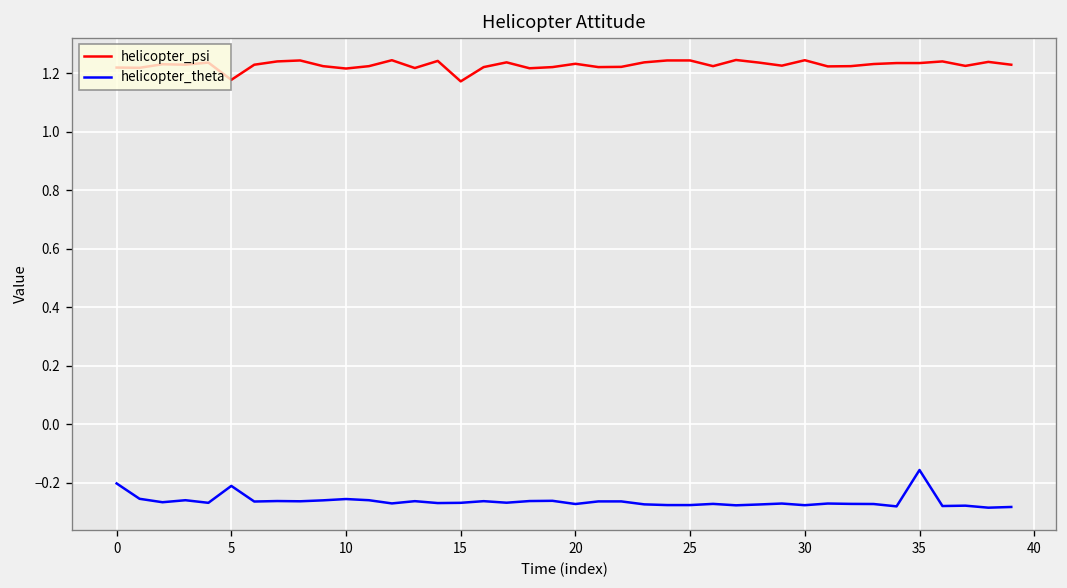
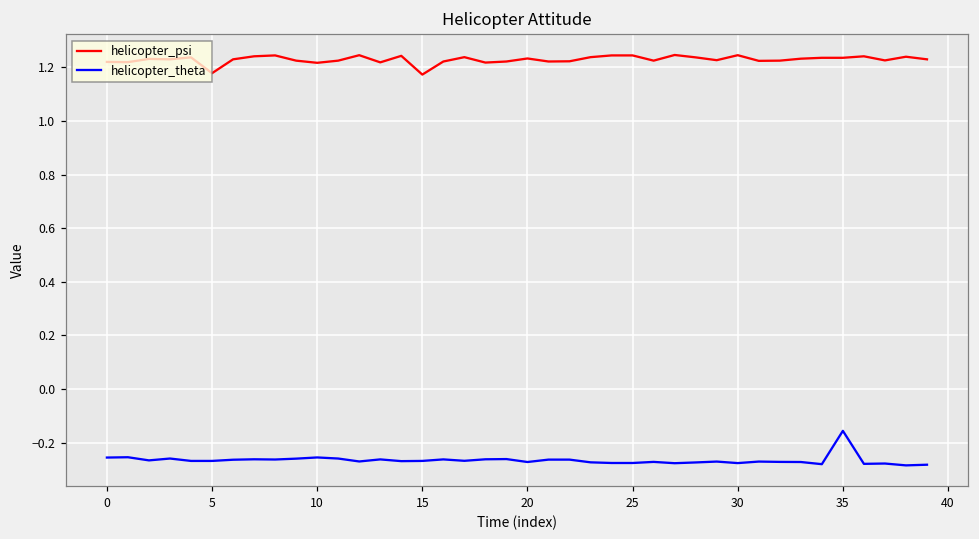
  {
    "helicopter_psi": {
      "10": 1.22,
      "15": 1.17,
      "20": 1.23,
      "25": 1.24,
      "30": 1.24,
      "35": 1.24
    },
    "helicopter_theta": {
-     "0": -0.20,
-     "5": -0.21,
+     "0": -0.26,
+     "5": -0.27,
      "10": -0.25,
      "15": -0.27,
      "20": -0.27,
      "25": -0.28,
      "30": -0.28,
      "35": -0.16
    }
  }
